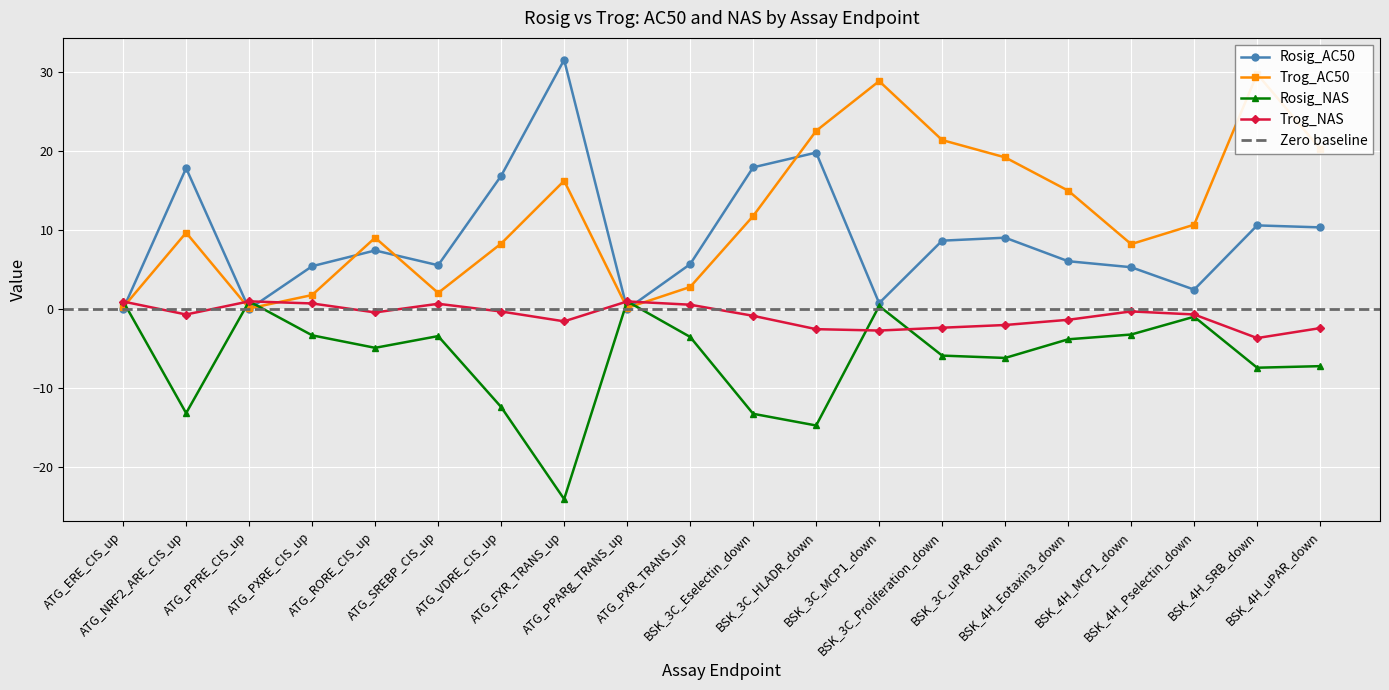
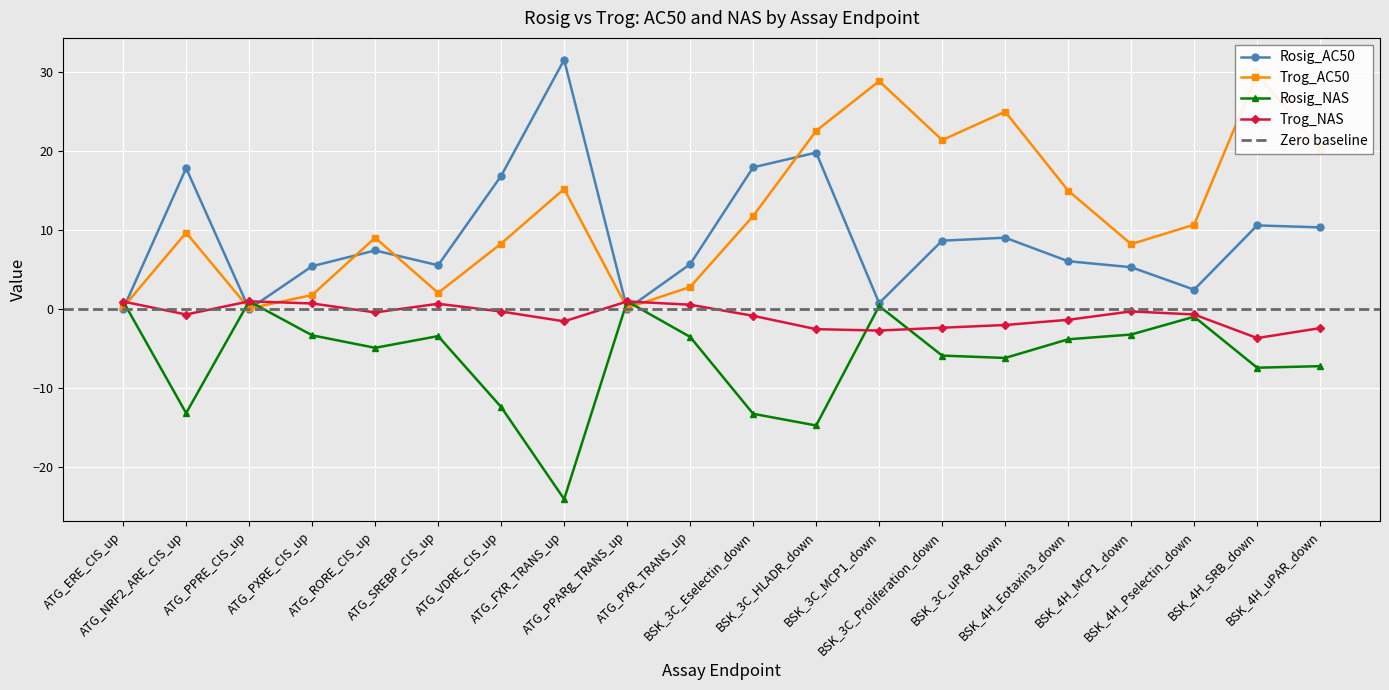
  {
    "Rosig_AC50": {
      "ATG_NRF2_ARE_CIS_up": 18,
      "ATG_PXRE_CIS_up": 5,
      "ATG_RORE_CIS_up": 7,
      "ATG_SREBP_CIS_up": 6,
      "ATG_VDRE_CIS_up": 17,
      "ATG_FXR_TRANS_up": 32,
      "ATG_PXR_TRANS_up": 6,
      "BSK_3C_Eselectin_down": 18,
      "BSK_3C_HLADR_down": 20,
      "BSK_3C_MCP1_down": 1,
      "BSK_3C_Proliferation_down": 9,
      "BSK_3C_uPAR_down": 9,
      "BSK_4H_Eotaxin3_down": 6,
      "BSK_4H_MCP1_down": 5,
      "BSK_4H_Pselectin_down": 2,
      "BSK_4H_SRB_down": 11,
      "BSK_4H_uPAR_down": 10
    },
    "Trog_AC50": {
      "ATG_NRF2_ARE_CIS_up": 10,
      "ATG_PXRE_CIS_up": 2,
      "ATG_RORE_CIS_up": 9,
      "ATG_SREBP_CIS_up": 2,
      "ATG_VDRE_CIS_up": 8,
-     "ATG_FXR_TRANS_up": 16,
+     "ATG_FXR_TRANS_up": 15,
      "ATG_PXR_TRANS_up": 3,
      "BSK_3C_Eselectin_down": 12,
      "BSK_3C_HLADR_down": 23,
      "BSK_3C_MCP1_down": 29,
      "BSK_3C_Proliferation_down": 21,
-     "BSK_3C_uPAR_down": 19,
+     "BSK_3C_uPAR_down": 25,
      "BSK_4H_Eotaxin3_down": 15,
      "BSK_4H_MCP1_down": 8,
      "BSK_4H_Pselectin_down": 11
    },
    "Rosig_NAS": {
      "ATG_NRF2_ARE_CIS_up": -13,
      "ATG_PXRE_CIS_up": -3,
      "ATG_RORE_CIS_up": -5,
      "ATG_SREBP_CIS_up": -3,
      "ATG_VDRE_CIS_up": -12,
      "ATG_FXR_TRANS_up": -24,
      "ATG_PXR_TRANS_up": -4,
      "BSK_3C_Eselectin_down": -13,
      "BSK_3C_HLADR_down": -15,
      "BSK_3C_MCP1_down": 0,
      "BSK_3C_Proliferation_down": -6,
      "BSK_3C_uPAR_down": -6,
      "BSK_4H_Eotaxin3_down": -4,
      "BSK_4H_MCP1_down": -3,
      "BSK_4H_SRB_down": -7,
      "BSK_4H_uPAR_down": -7
    },
    "Trog_NAS": {
      "ATG_NRF2_ARE_CIS_up": -1,
      "ATG_PXRE_CIS_up": 1,
      "ATG_RORE_CIS_up": 0,
      "ATG_SREBP_CIS_up": 1,
      "ATG_VDRE_CIS_up": 0,
      "ATG_FXR_TRANS_up": -2,
      "ATG_PXR_TRANS_up": 1,
      "BSK_3C_Eselectin_down": -1,
      "BSK_3C_HLADR_down": -3,
      "BSK_3C_MCP1_down": -3,
      "BSK_3C_Proliferation_down": -2,
      "BSK_3C_uPAR_down": -2,
      "BSK_4H_Eotaxin3_down": -1,
      "BSK_4H_MCP1_down": 0,
      "BSK_4H_SRB_down": -4,
      "BSK_4H_uPAR_down": -2
    }
  }
